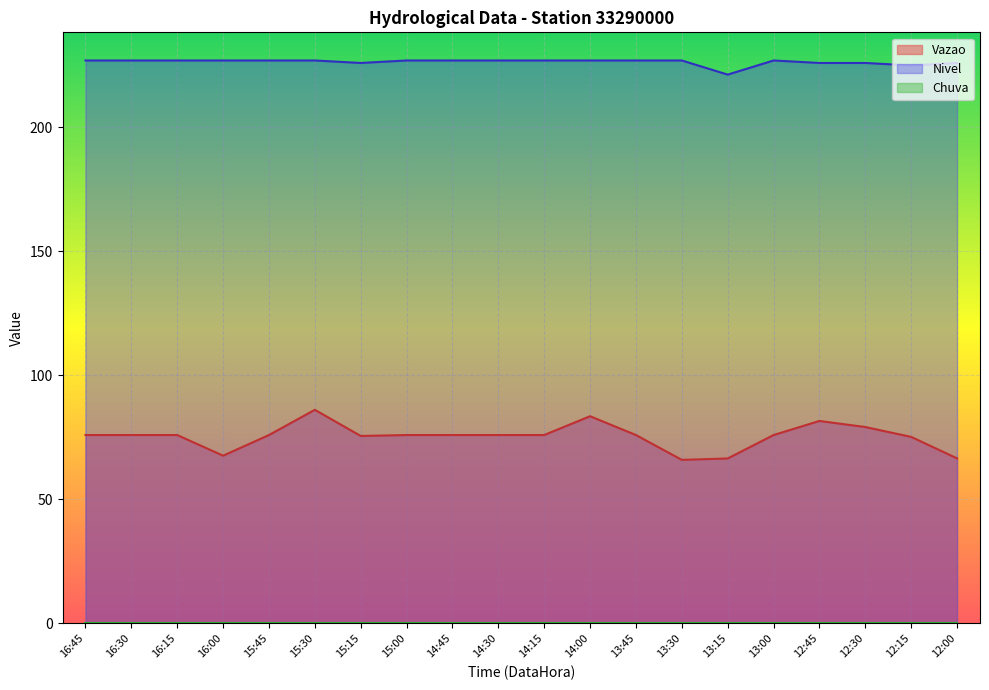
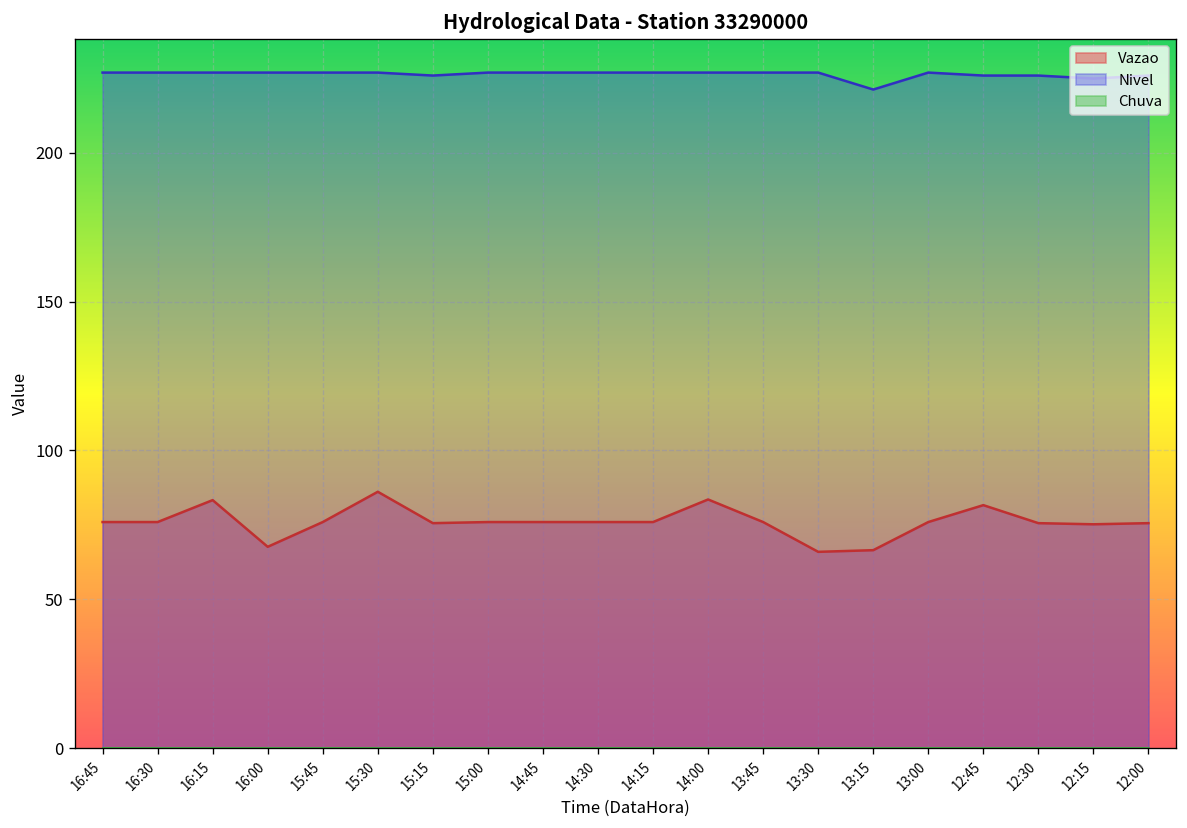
  {
    "Vazao": {
      "16:45": 76,
      "16:30": 76,
-     "16:15": 76,
+     "16:15": 83,
      "16:00": 68,
      "15:45": 76,
      "15:30": 86,
      "15:15": 76,
      "15:00": 76,
      "14:45": 76,
      "14:30": 76,
      "14:15": 76,
      "14:00": 84,
      "13:45": 76,
      "13:30": 66,
      "13:15": 67,
      "13:00": 76,
      "12:45": 82,
-     "12:30": 79,
+     "12:30": 76,
      "12:15": 75,
-     "12:00": 67
+     "12:00": 76
    },
    "Nivel": {
      "16:45": 227,
      "16:30": 227,
      "16:15": 227,
      "16:00": 227,
      "15:45": 227,
      "15:30": 227,
      "15:15": 226,
      "15:00": 227,
      "14:45": 227,
      "14:30": 227,
      "14:15": 227,
      "14:00": 227,
      "13:45": 227,
      "13:30": 227,
      "13:15": 221,
      "13:00": 227,
      "12:45": 226,
      "12:30": 226
    },
    "Chuva": {
      "16:45": 0,
      "16:30": 0,
      "16:15": 0,
      "16:00": 0,
      "15:45": 0,
      "15:30": 0,
      "15:15": 0,
      "15:00": 0,
      "14:45": 0,
      "14:30": 0,
      "14:15": 0,
      "14:00": 0,
      "13:45": 0,
      "13:30": 0,
      "13:15": 0,
      "13:00": 0,
      "12:45": 0,
      "12:30": 0,
      "12:15": 0,
      "12:00": 0
    }
  }
